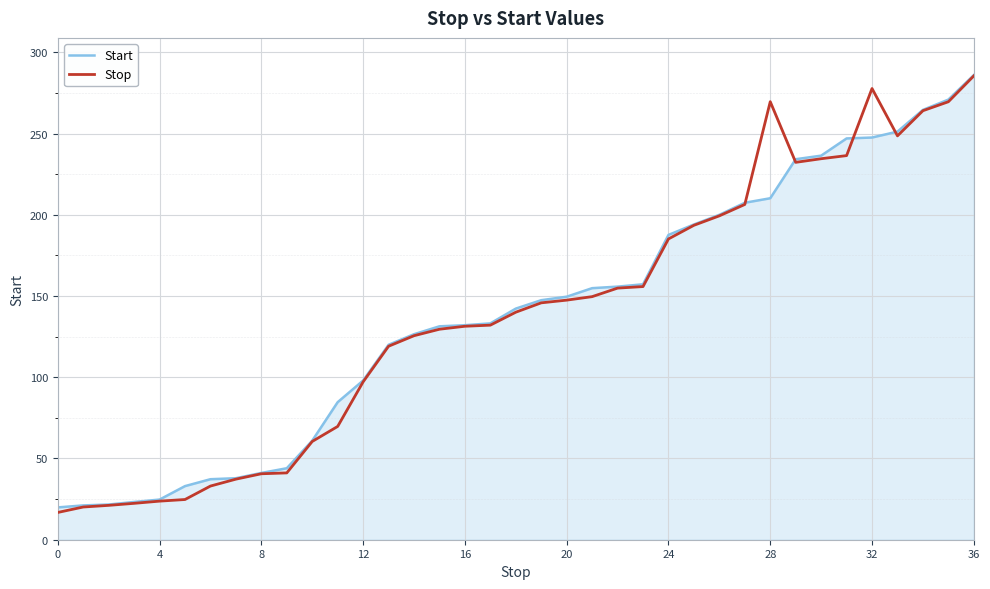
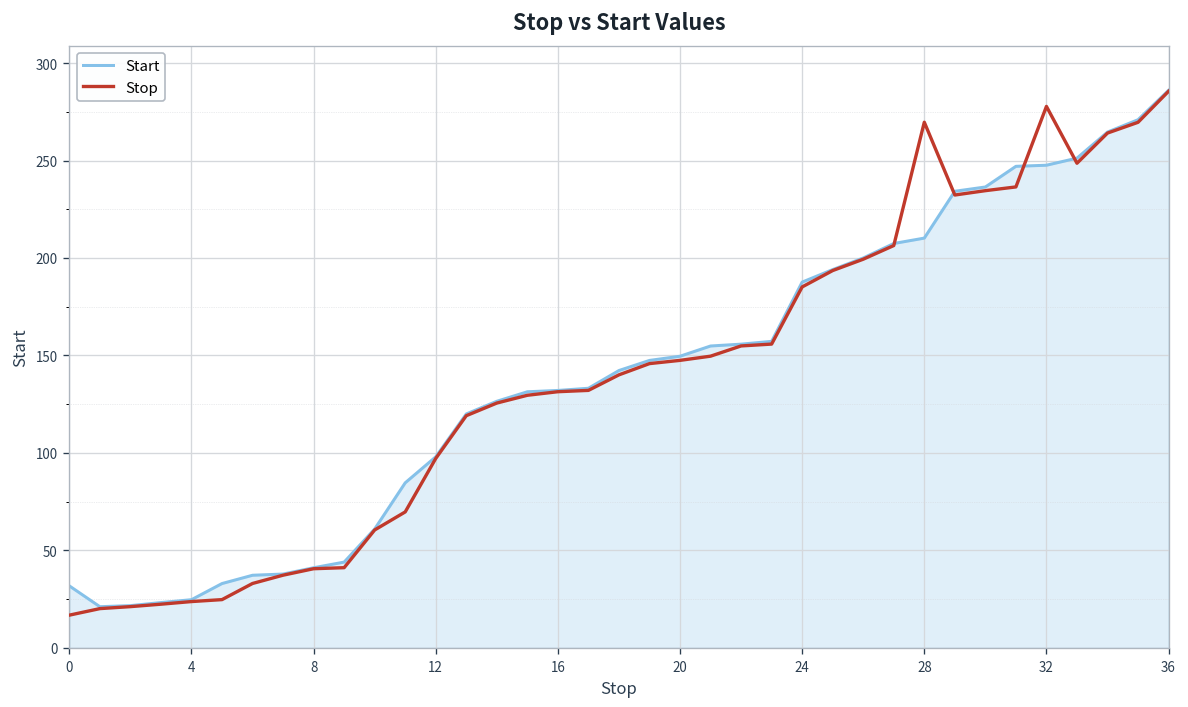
  {
    "Start": {
-     "0": 20,
+     "0": 32,
      "20": 150,
      "24": 188,
      "28": 210,
      "32": 248
    },
    "Stop": {
      "0": 17,
      "20": 147,
      "24": 185,
      "28": 270,
      "32": 278
    }
  }
